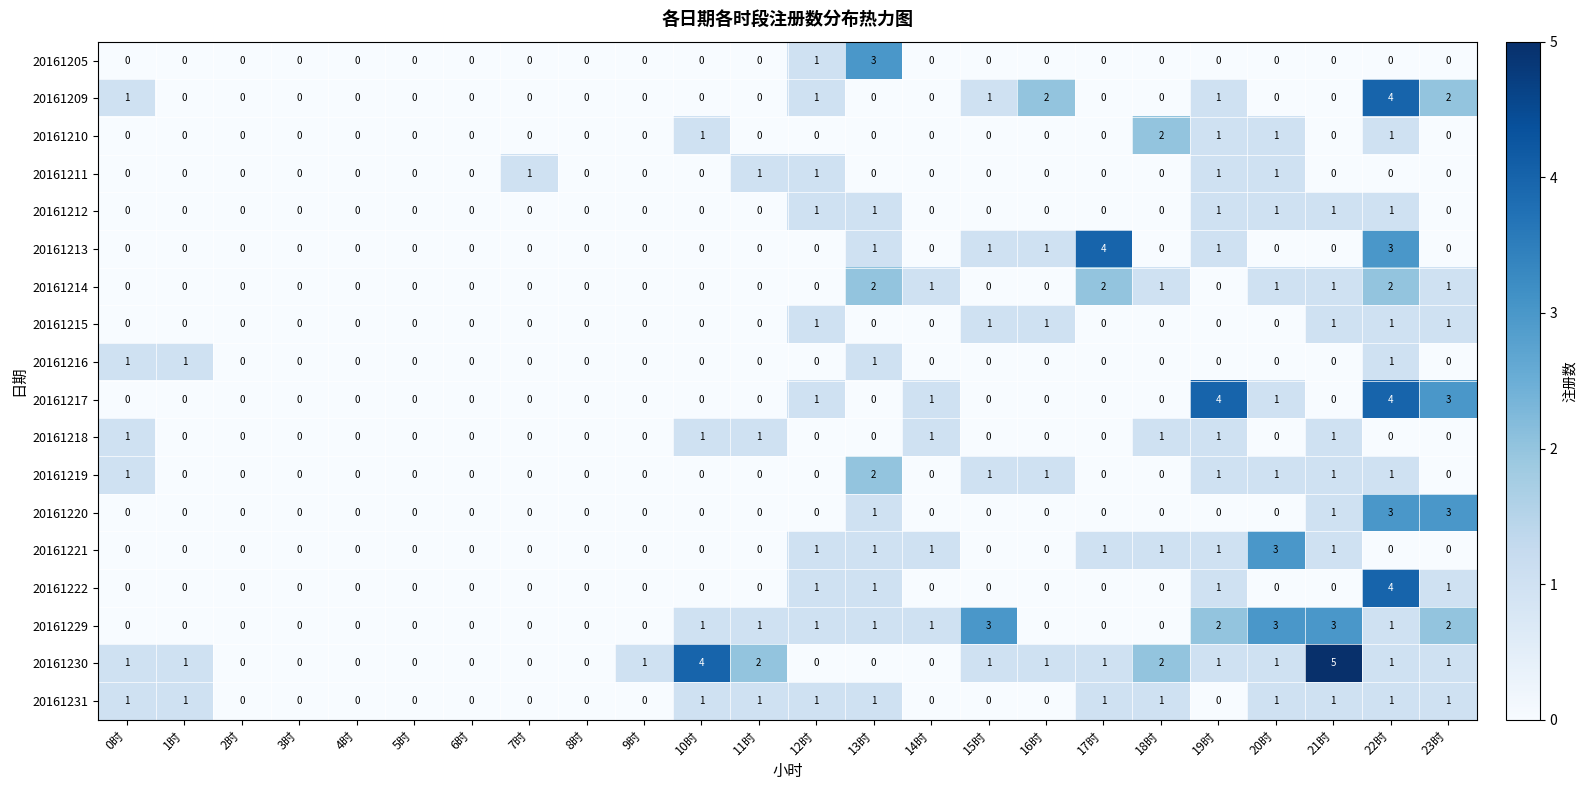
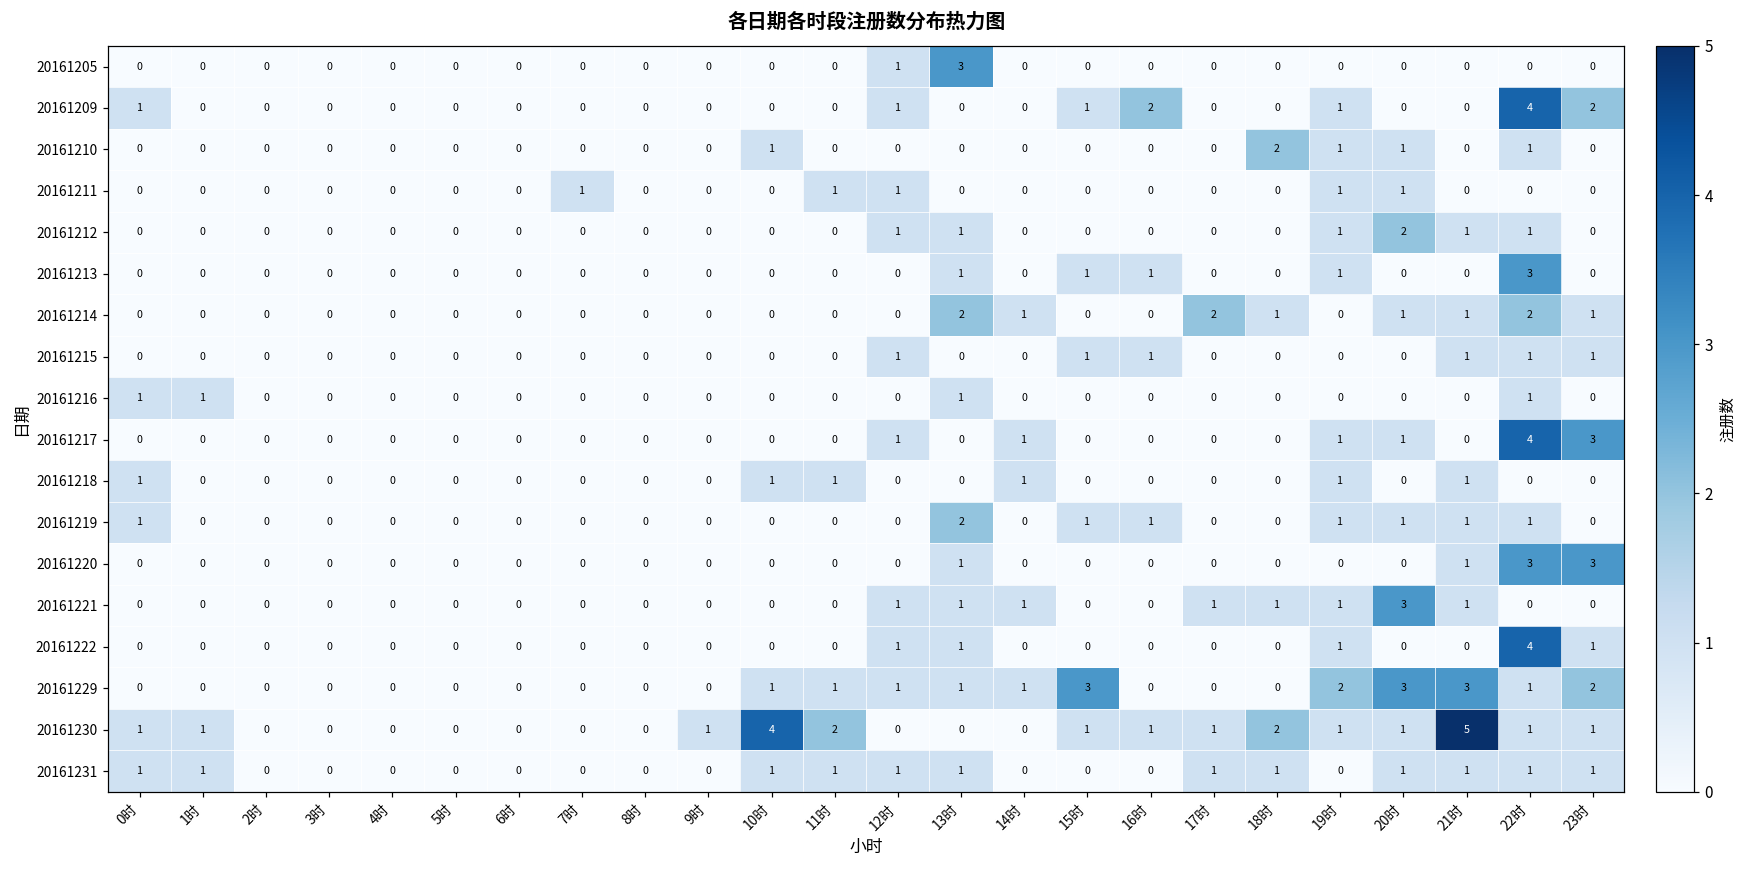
  {
    "20161212": {
      "0时": 0,
      "1时": 0,
      "2时": 0,
      "3时": 0,
      "4时": 0,
      "5时": 0,
      "6时": 0,
      "7时": 0,
      "8时": 0,
      "9时": 0,
      "10时": 0,
      "11时": 0,
      "12时": 1,
      "13时": 1,
      "14时": 0,
      "15时": 0,
      "16时": 0,
      "17时": 0,
      "18时": 0,
      "19时": 1,
-     "20时": 1,
+     "20时": 2,
      "21时": 1,
      "22时": 1,
      "23时": 0
    },
    "20161213": {
      "0时": 0,
      "1时": 0,
      "2时": 0,
      "3时": 0,
      "4时": 0,
      "5时": 0,
      "6时": 0,
      "7时": 0,
      "8时": 0,
      "9时": 0,
      "10时": 0,
      "11时": 0,
      "12时": 0,
      "13时": 1,
      "14时": 0,
      "15时": 1,
      "16时": 1,
-     "17时": 4,
+     "17时": 0,
      "18时": 0,
      "19时": 1,
      "20时": 0,
      "21时": 0,
      "22时": 3,
      "23时": 0
    },
    "20161217": {
      "0时": 0,
      "1时": 0,
      "2时": 0,
      "3时": 0,
      "4时": 0,
      "5时": 0,
      "6时": 0,
      "7时": 0,
      "8时": 0,
      "9时": 0,
      "10时": 0,
      "11时": 0,
      "12时": 1,
      "13时": 0,
      "14时": 1,
      "15时": 0,
      "16时": 0,
      "17时": 0,
      "18时": 0,
-     "19时": 4,
+     "19时": 1,
      "20时": 1,
      "21时": 0,
      "22时": 4,
      "23时": 3
    },
    "20161218": {
      "0时": 1,
      "1时": 0,
      "2时": 0,
      "3时": 0,
      "4时": 0,
      "5时": 0,
      "6时": 0,
      "7时": 0,
      "8时": 0,
      "9时": 0,
      "10时": 1,
      "11时": 1,
      "12时": 0,
      "13时": 0,
      "14时": 1,
      "15时": 0,
      "16时": 0,
      "17时": 0,
-     "18时": 1,
+     "18时": 0,
      "19时": 1,
      "20时": 0,
      "21时": 1,
      "22时": 0,
      "23时": 0
    }
  }
